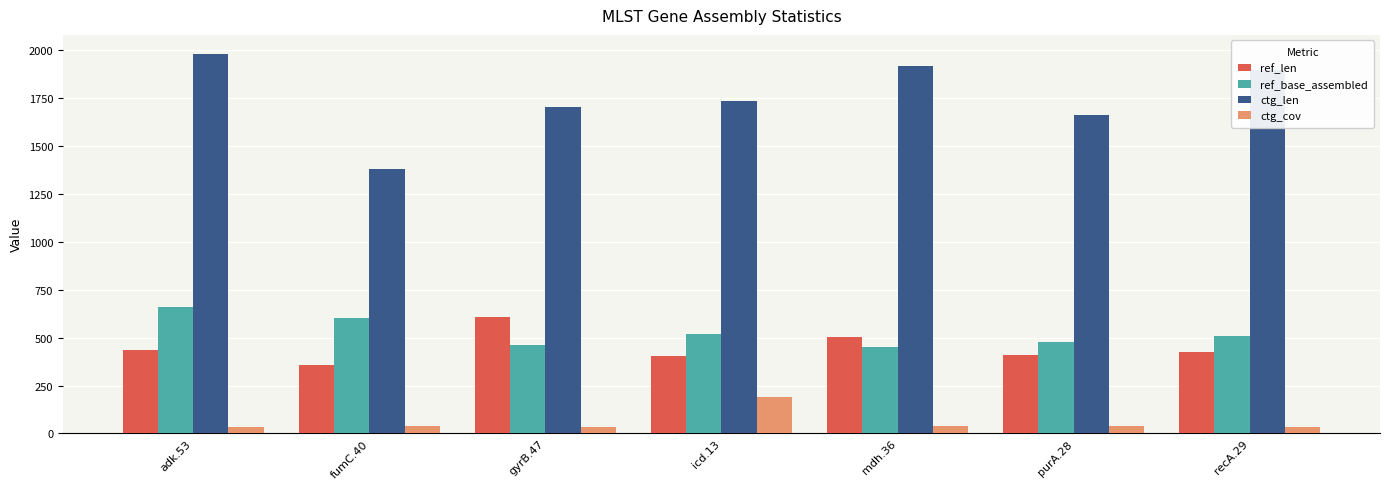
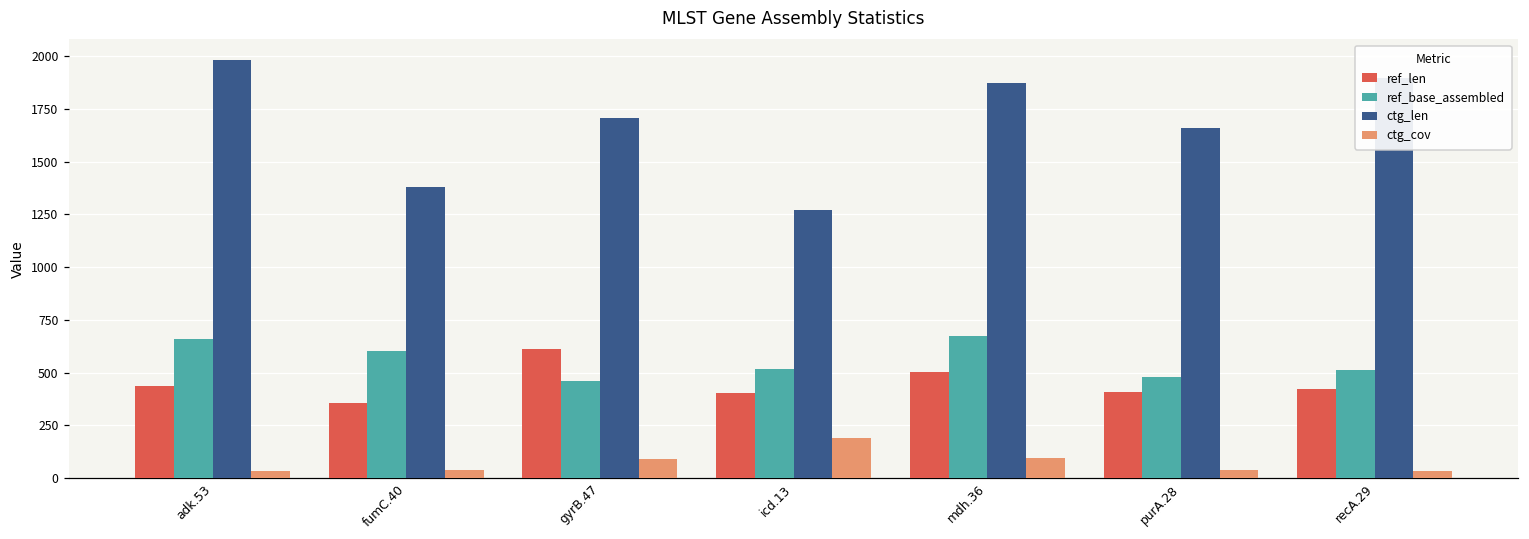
  {
    "ref_len": {
      "adk.53": 440,
      "fumC.40": 360,
      "gyrB.47": 610,
      "icd.13": 400,
      "mdh.36": 500,
      "purA.28": 410,
      "recA.29": 420
    },
    "ref_base_assembled": {
      "adk.53": 660,
      "fumC.40": 600,
      "gyrB.47": 460,
      "icd.13": 520,
-     "mdh.36": 450,
+     "mdh.36": 670,
      "purA.28": 480,
      "recA.29": 510
    },
    "ctg_len": {
      "adk.53": 1980,
      "fumC.40": 1380,
      "gyrB.47": 1710,
-     "icd.13": 1740,
-     "mdh.36": 1920,
+     "icd.13": 1270,
+     "mdh.36": 1870,
      "purA.28": 1660
    },
    "ctg_cov": {
      "adk.53": 30,
      "fumC.40": 40,
-     "gyrB.47": 30,
+     "gyrB.47": 90,
      "icd.13": 190,
-     "mdh.36": 40,
+     "mdh.36": 100,
      "purA.28": 40,
      "recA.29": 30
    }
  }
